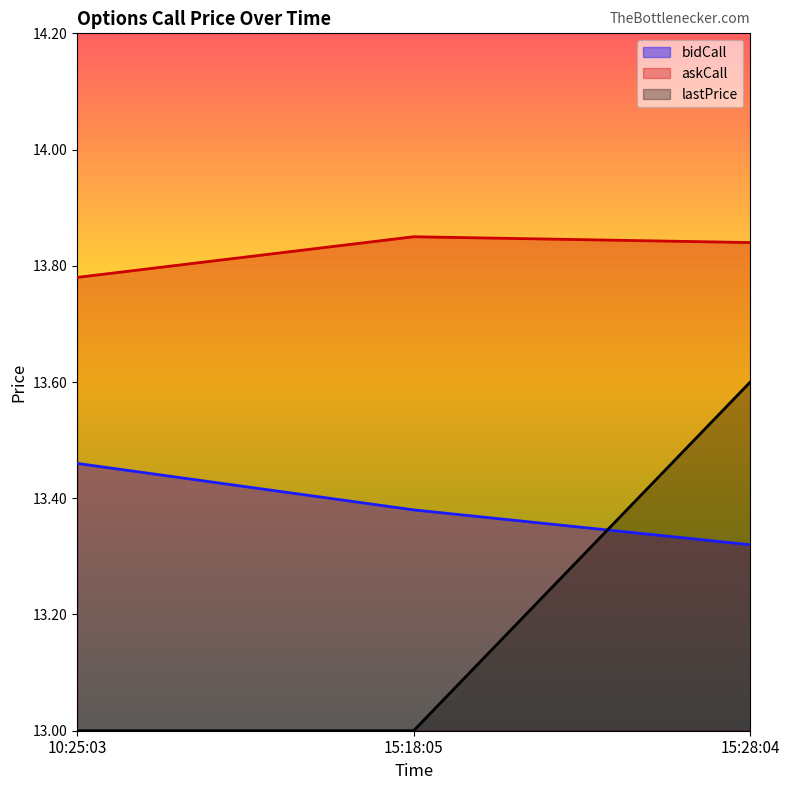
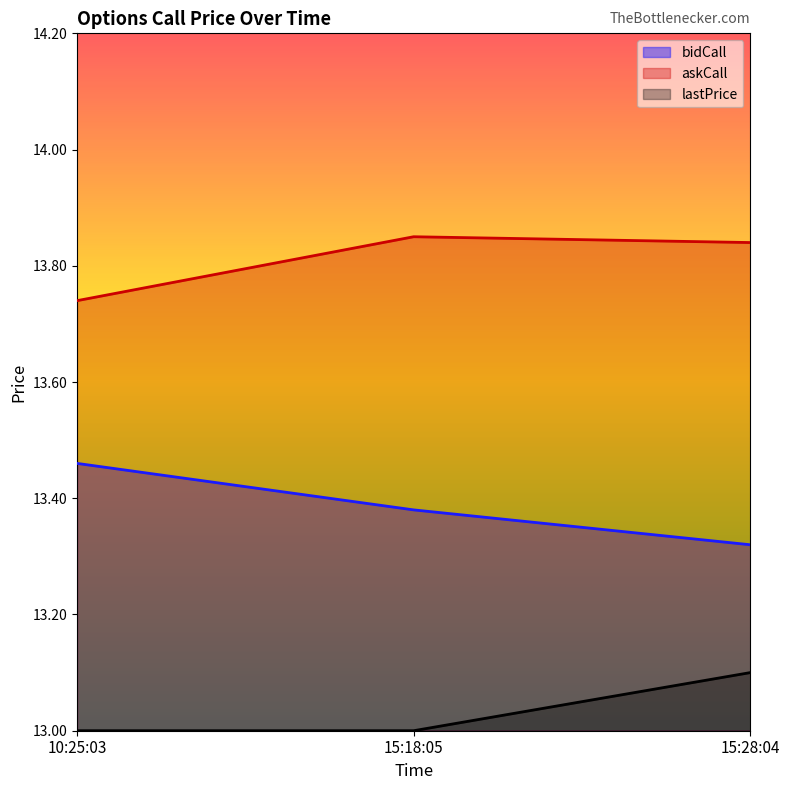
  {
    "bidCall": {
      "10:25:03": 13.46,
      "15:18:05": 13.38,
      "15:28:04": 13.32
    },
    "askCall": {
-     "10:25:03": 13.78,
+     "10:25:03": 13.74,
      "15:18:05": 13.85,
      "15:28:04": 13.84
    },
    "lastPrice": {
      "10:25:03": 13.0,
      "15:18:05": 13.0,
-     "15:28:04": 13.6
+     "15:28:04": 13.1
    }
  }
